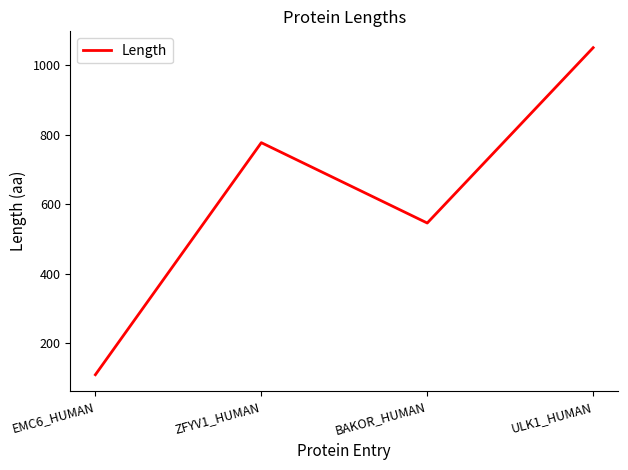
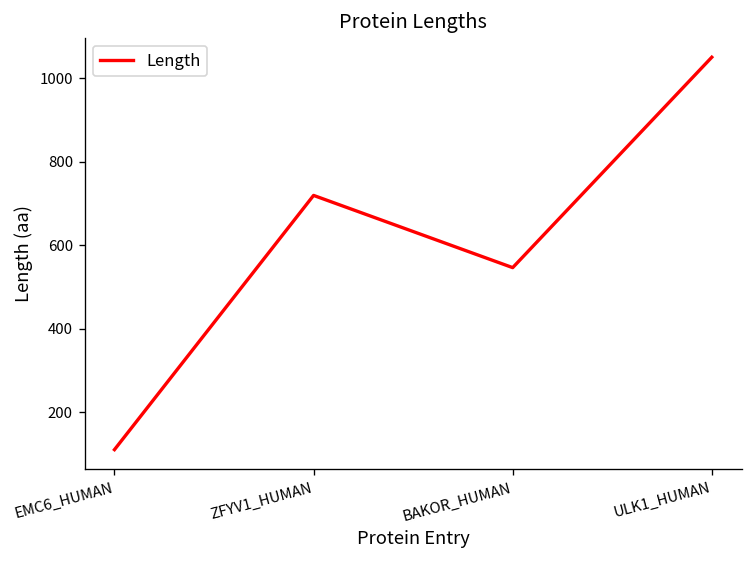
  {
    "EMC6_HUMAN": 110,
-   "ZFYV1_HUMAN": 780,
+   "ZFYV1_HUMAN": 720,
    "BAKOR_HUMAN": 550,
    "ULK1_HUMAN": 1050
  }
